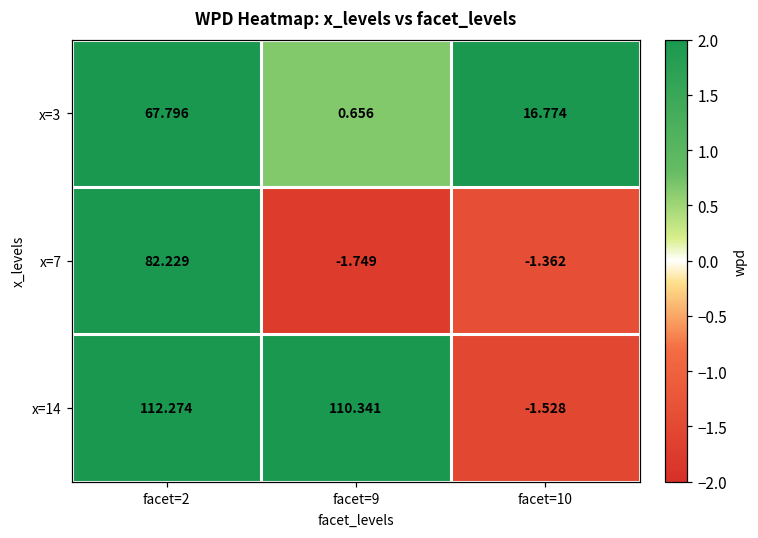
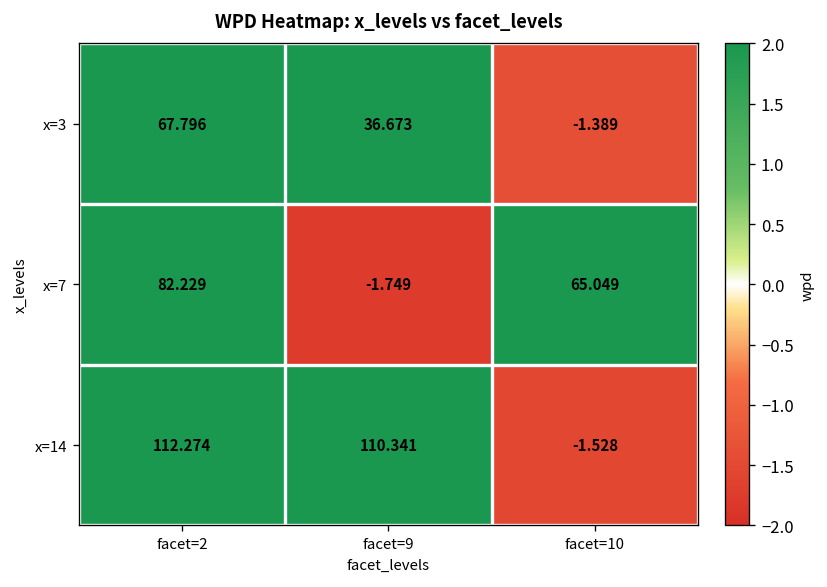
  {
    "x=3": {
      "facet=2": 67.796,
-     "facet=9": 0.656,
-     "facet=10": 16.774
+     "facet=9": 36.673,
+     "facet=10": -1.389
    },
    "x=7": {
      "facet=2": 82.229,
      "facet=9": -1.749,
-     "facet=10": -1.362
+     "facet=10": 65.049
    },
    "x=14": {
      "facet=2": 112.274,
      "facet=9": 110.341,
      "facet=10": -1.528
    }
  }
